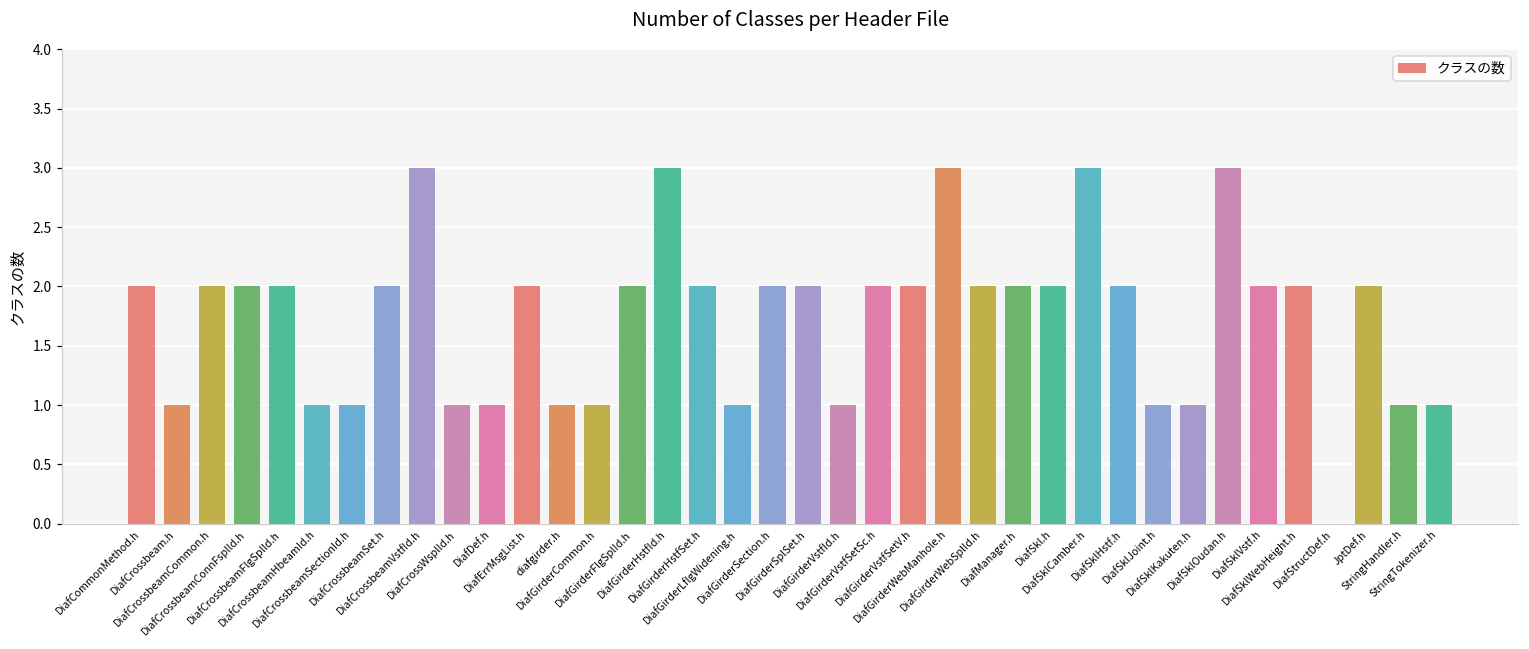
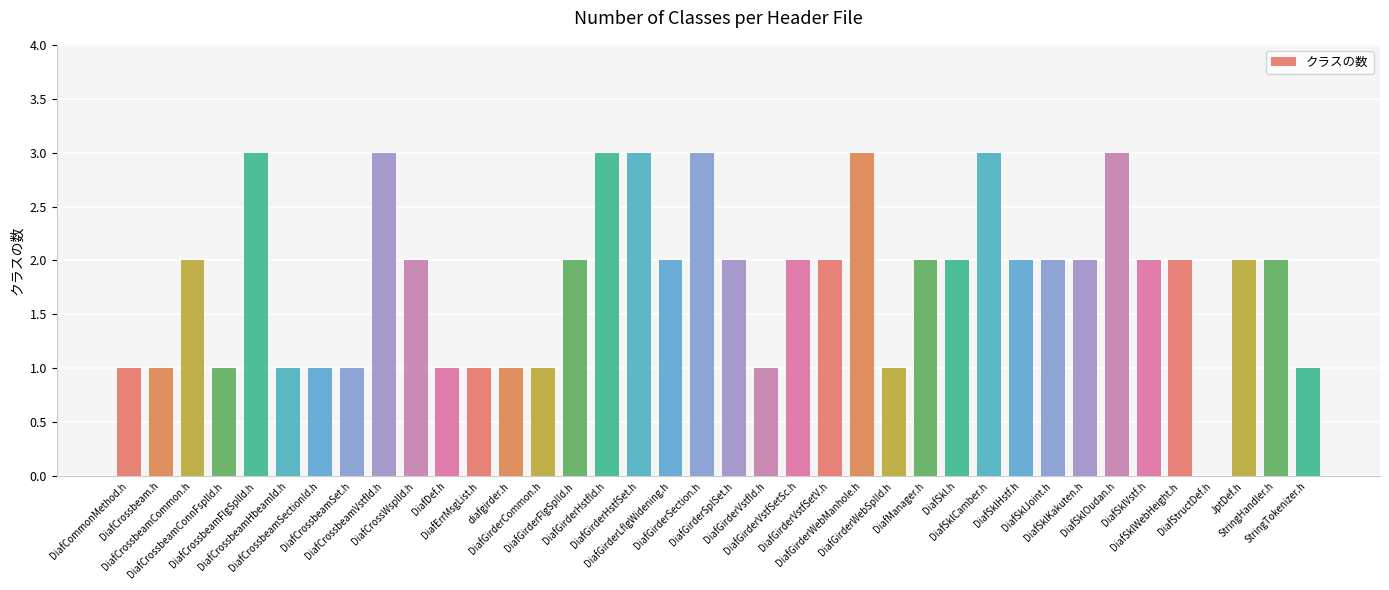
  {
-   "DiafCommonMethod.h": 2,
+   "DiafCommonMethod.h": 1,
    "DiafCrossbeam.h": 1,
    "DiafCrossbeamCommon.h": 2,
-   "DiafCrossbeamConnFsplld.h": 2,
-   "DiafCrossbeamFlgSplld.h": 2,
+   "DiafCrossbeamConnFsplld.h": 1,
+   "DiafCrossbeamFlgSplld.h": 3,
    "DiafCrossbeamHbeamId.h": 1,
    "DiafCrossbeamSectionId.h": 1,
-   "DiafCrossbeamSet.h": 2,
+   "DiafCrossbeamSet.h": 1,
    "DiafCrossbeamVstfId.h": 3,
-   "DiafCrossWsplId.h": 1,
+   "DiafCrossWsplId.h": 2,
    "DiafDef.h": 1,
-   "DiafErrMsgList.h": 2,
+   "DiafErrMsgList.h": 1,
    "diafgirder.h": 1,
    "DiafGirderCommon.h": 1,
    "DiafGirderFlgSplId.h": 2,
    "DiafGirderHstfId.h": 3,
-   "DiafGirderHstfSet.h": 2,
-   "DiafGirderLflgWidening.h": 1,
-   "DiafGirderSection.h": 2,
+   "DiafGirderHstfSet.h": 3,
+   "DiafGirderLflgWidening.h": 2,
+   "DiafGirderSection.h": 3,
    "DiafGirderSplSet.h": 2,
    "DiafGirderVstfId.h": 1,
    "DiafGirderVstfSetSc.h": 2,
    "DiafGirderVstfSetV.h": 2,
    "DiafGirderWebManhole.h": 3,
-   "DiafGirderWebSplId.h": 2,
+   "DiafGirderWebSplId.h": 1,
    "DiafManager.h": 2,
    "DiafSkl.h": 2,
    "DiafSklCamber.h": 3,
    "DiafSklHstf.h": 2,
-   "DiafSklJoint.h": 1,
-   "DiafSklKakuten.h": 1,
+   "DiafSklJoint.h": 2,
+   "DiafSklKakuten.h": 2,
    "DiafSklOudan.h": 3,
    "DiafSklVstf.h": 2,
    "DiafSklWebHeight.h": 2,
    "DiafStructDef.h": 0,
    "JptDef.h": 2,
-   "StringHandler.h": 1,
+   "StringHandler.h": 2,
    "StringTokenizer.h": 1
  }
